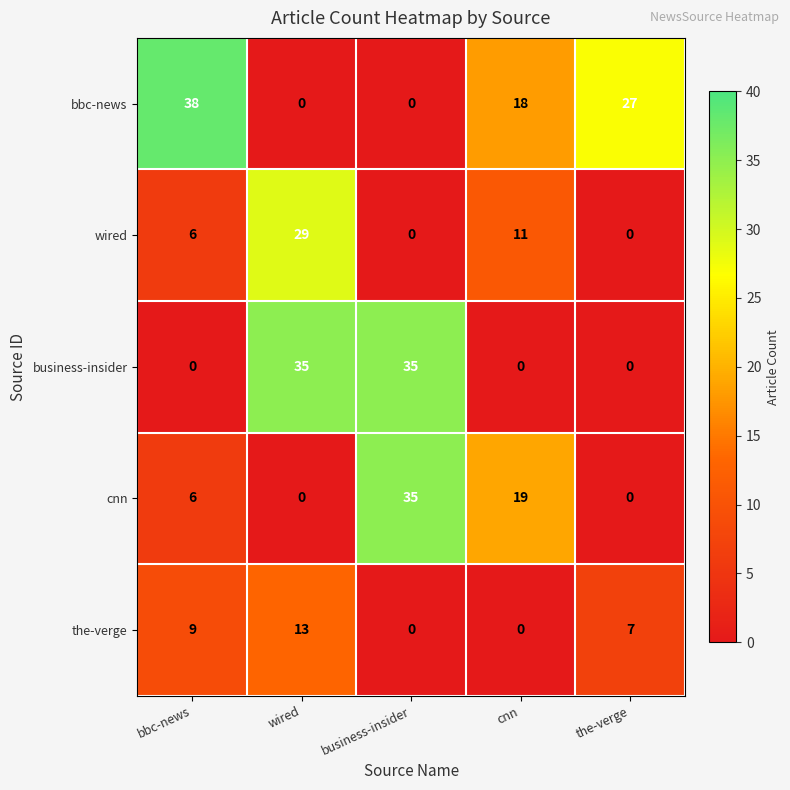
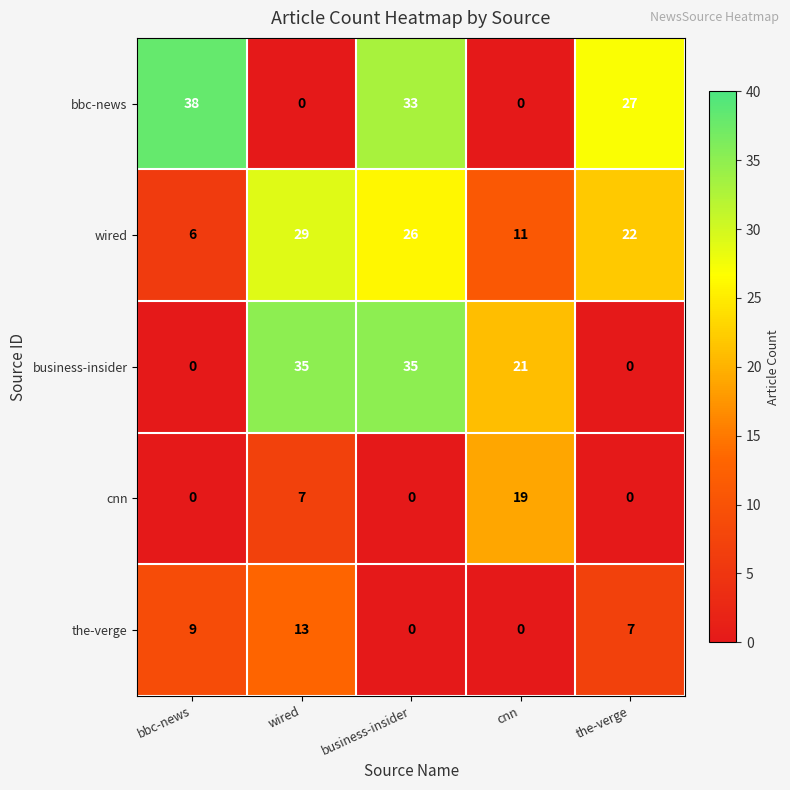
  {
    "bbc-news": {
      "bbc-news": 38,
      "wired": 0,
-     "business-insider": 0,
-     "cnn": 18,
+     "business-insider": 33,
+     "cnn": 0,
      "the-verge": 27
    },
    "wired": {
      "bbc-news": 6,
      "wired": 29,
-     "business-insider": 0,
+     "business-insider": 26,
      "cnn": 11,
-     "the-verge": 0
+     "the-verge": 22
    },
    "business-insider": {
      "bbc-news": 0,
      "wired": 35,
      "business-insider": 35,
-     "cnn": 0,
+     "cnn": 21,
      "the-verge": 0
    },
    "cnn": {
-     "bbc-news": 6,
-     "wired": 0,
-     "business-insider": 35,
+     "bbc-news": 0,
+     "wired": 7,
+     "business-insider": 0,
      "cnn": 19,
      "the-verge": 0
    },
    "the-verge": {
      "bbc-news": 9,
      "wired": 13,
      "business-insider": 0,
      "cnn": 0,
      "the-verge": 7
    }
  }
